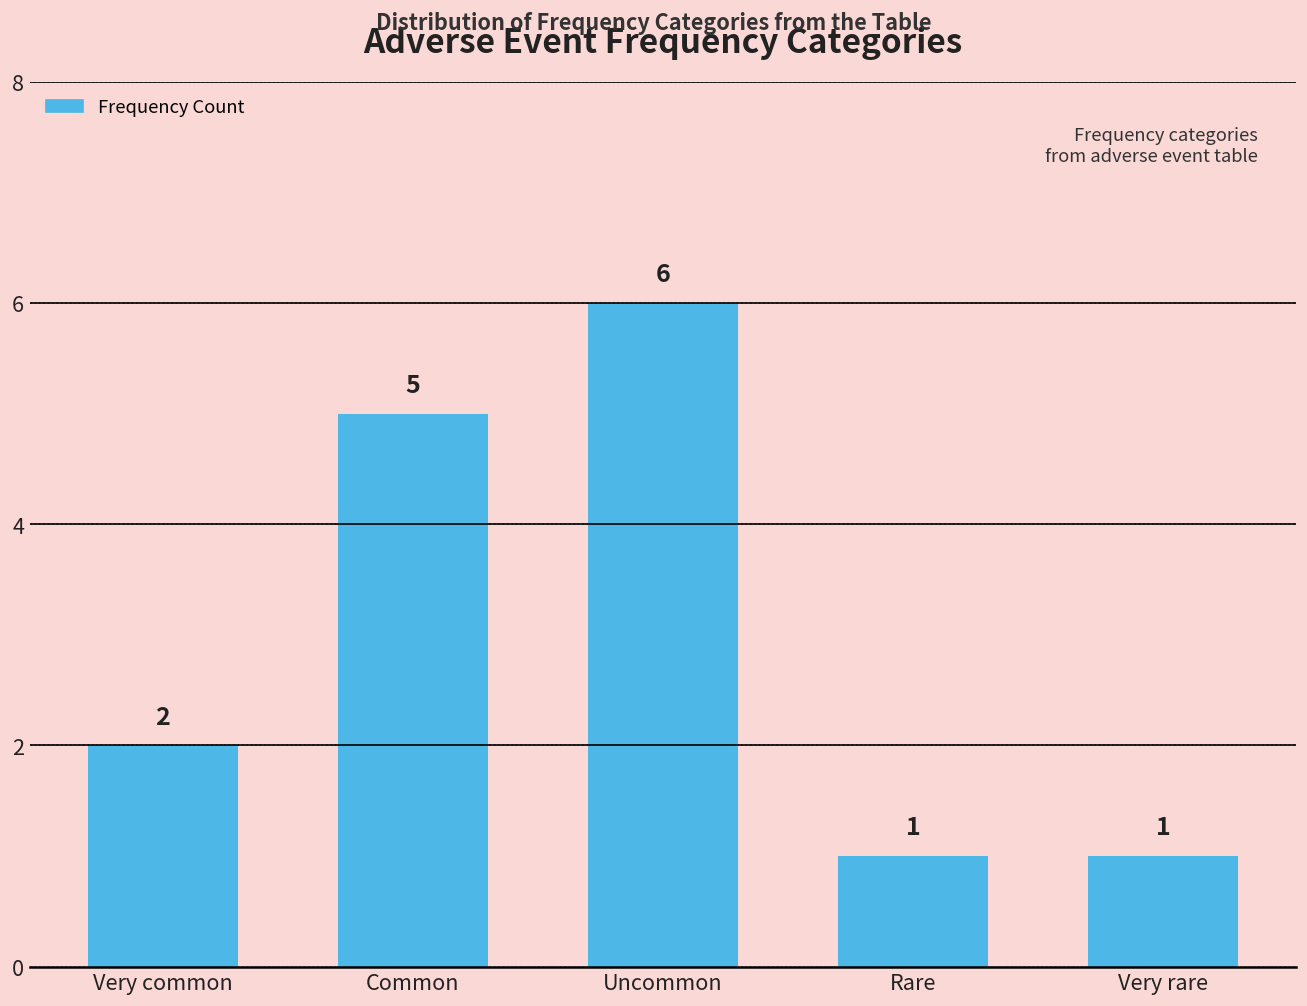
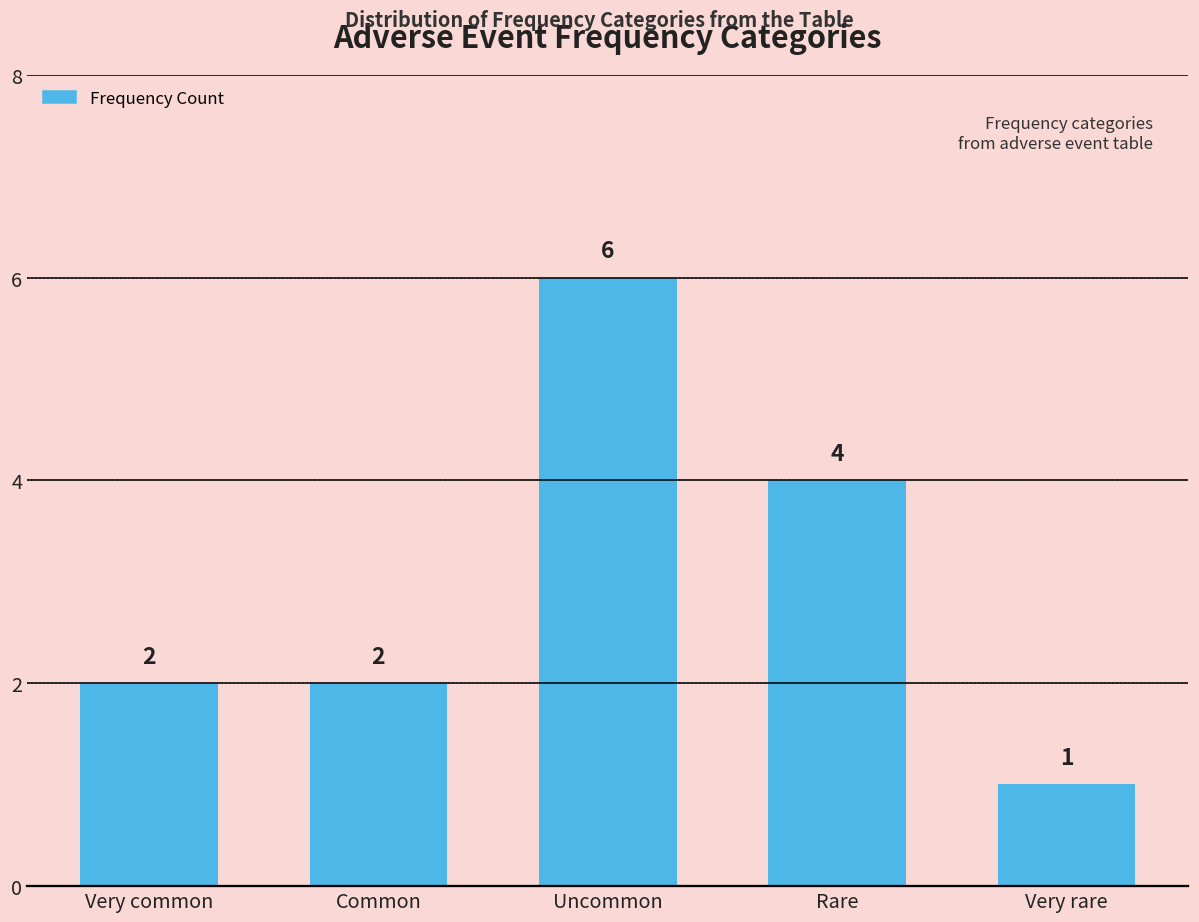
  {
    "Very common": 2,
-   "Common": 5,
+   "Common": 2,
    "Uncommon": 6,
-   "Rare": 1,
+   "Rare": 4,
    "Very rare": 1
  }
